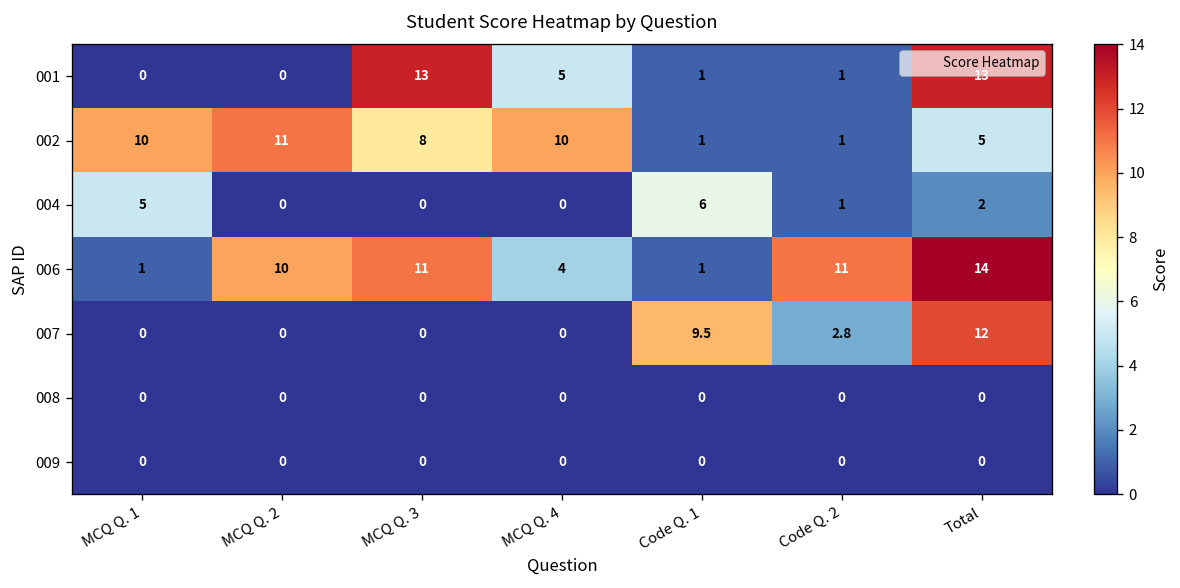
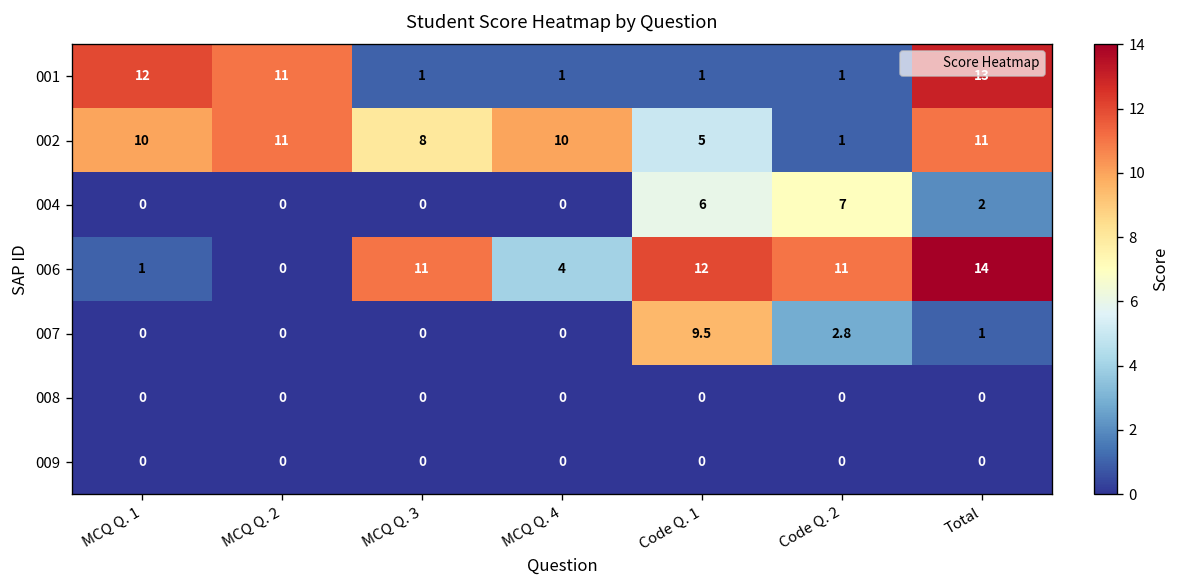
  {
    "001": {
-     "MCQ Q. 1": 0,
-     "MCQ Q. 2": 0,
-     "MCQ Q. 3": 13,
-     "MCQ Q. 4": 5,
+     "MCQ Q. 1": 12,
+     "MCQ Q. 2": 11,
+     "MCQ Q. 3": 1,
+     "MCQ Q. 4": 1,
      "Code Q. 1": 1,
      "Code Q. 2": 1
    },
    "002": {
      "MCQ Q. 1": 10,
      "MCQ Q. 2": 11,
      "MCQ Q. 3": 8,
      "MCQ Q. 4": 10,
-     "Code Q. 1": 1,
+     "Code Q. 1": 5,
      "Code Q. 2": 1,
-     "Total": 5
+     "Total": 11
    },
    "004": {
-     "MCQ Q. 1": 5,
+     "MCQ Q. 1": 0,
      "MCQ Q. 2": 0,
      "MCQ Q. 3": 0,
      "MCQ Q. 4": 0,
      "Code Q. 1": 6,
-     "Code Q. 2": 1,
+     "Code Q. 2": 7,
      "Total": 2
    },
    "006": {
      "MCQ Q. 1": 1,
-     "MCQ Q. 2": 10,
+     "MCQ Q. 2": 0,
      "MCQ Q. 3": 11,
      "MCQ Q. 4": 4,
-     "Code Q. 1": 1,
+     "Code Q. 1": 12,
      "Code Q. 2": 11,
      "Total": 14
    },
    "007": {
      "MCQ Q. 1": 0,
      "MCQ Q. 2": 0,
      "MCQ Q. 3": 0,
      "MCQ Q. 4": 0,
      "Code Q. 1": 9.5,
      "Code Q. 2": 2.8,
-     "Total": 12
+     "Total": 1
    },
    "008": {
      "MCQ Q. 1": 0,
      "MCQ Q. 2": 0,
      "MCQ Q. 3": 0,
      "MCQ Q. 4": 0,
      "Code Q. 1": 0,
      "Code Q. 2": 0,
      "Total": 0
    },
    "009": {
      "MCQ Q. 1": 0,
      "MCQ Q. 2": 0,
      "MCQ Q. 3": 0,
      "MCQ Q. 4": 0,
      "Code Q. 1": 0,
      "Code Q. 2": 0,
      "Total": 0
    }
  }
